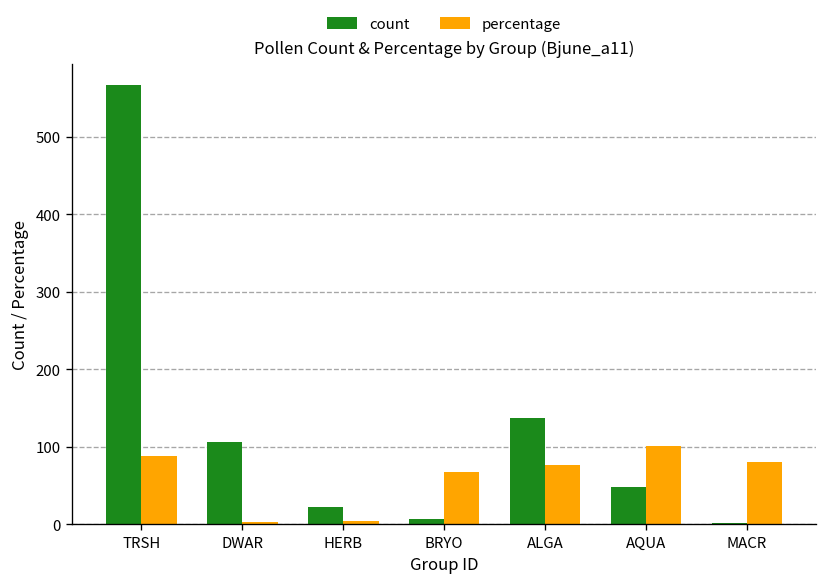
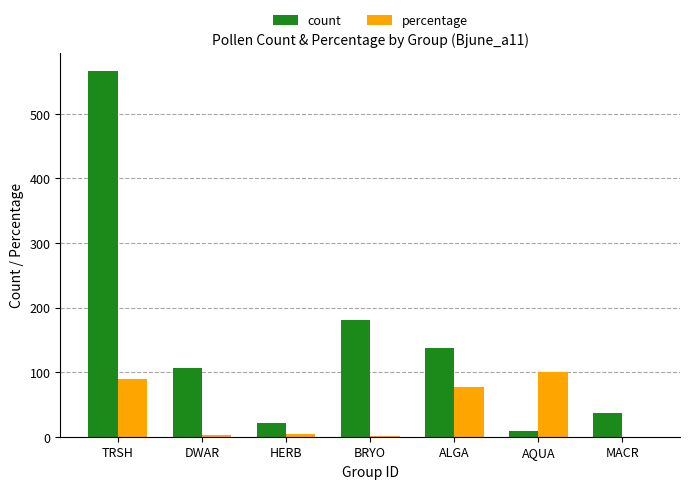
  {
    "count": {
      "TRSH": 570,
      "DWAR": 110,
      "HERB": 20,
-     "BRYO": 10,
+     "BRYO": 180,
      "ALGA": 140,
-     "AQUA": 50,
-     "MACR": 0
+     "AQUA": 10,
+     "MACR": 40
    },
    "percentage": {
      "TRSH": 90,
      "HERB": 0,
-     "BRYO": 70,
+     "BRYO": 0,
      "ALGA": 80,
      "AQUA": 100,
-     "MACR": 80
+     "MACR": 0
    }
  }
